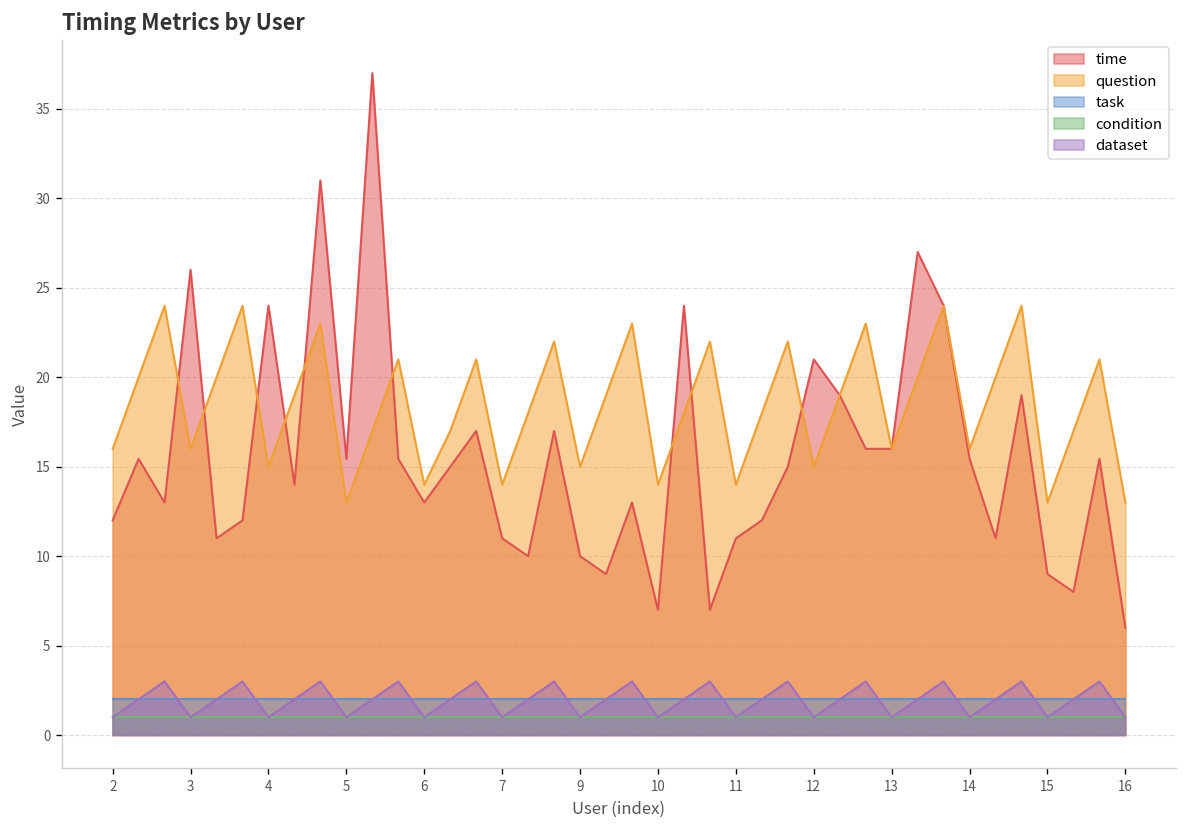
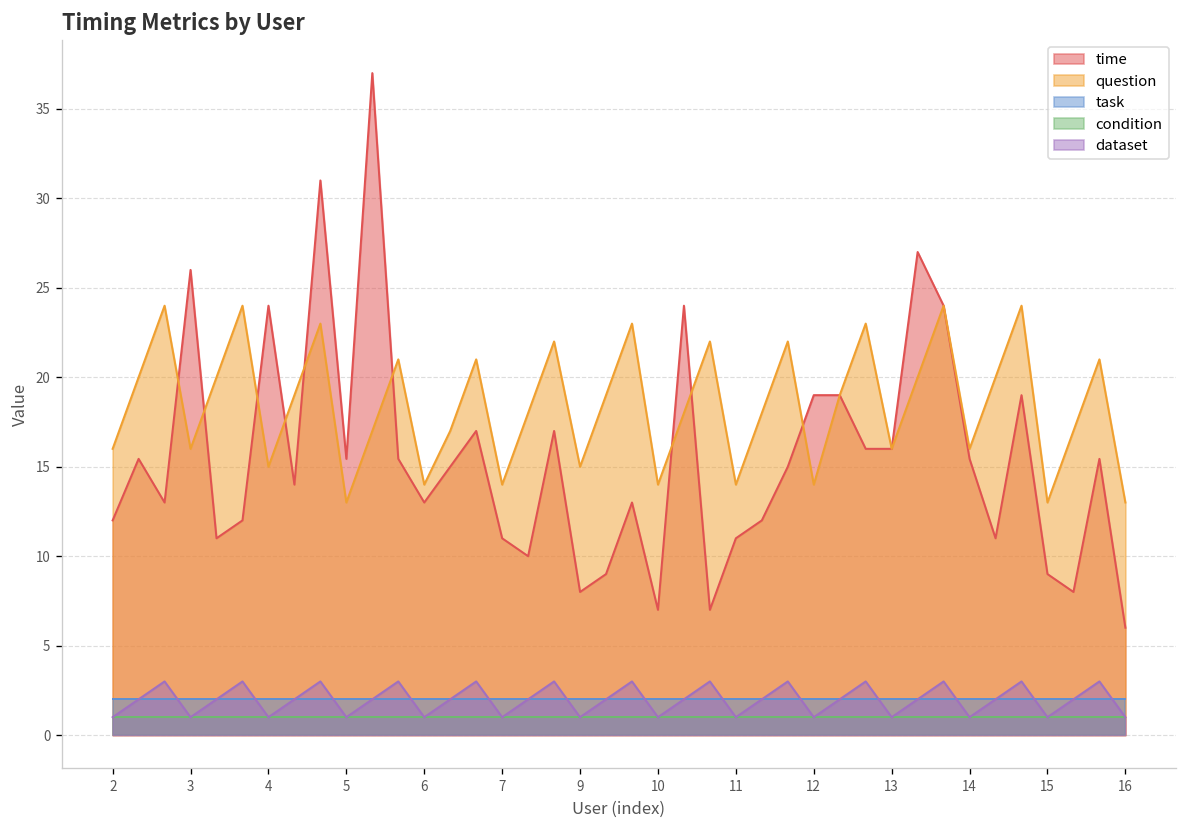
  {
    "time": {
      "3": 26,
      "6": 13,
-     "9": 10,
-     "12": 21,
+     "9": 8,
+     "12": 19,
      "15": 9
    },
    "question": {
      "3": 16,
      "6": 14,
      "9": 15,
-     "12": 15,
+     "12": 14,
      "15": 13
    }
  }
